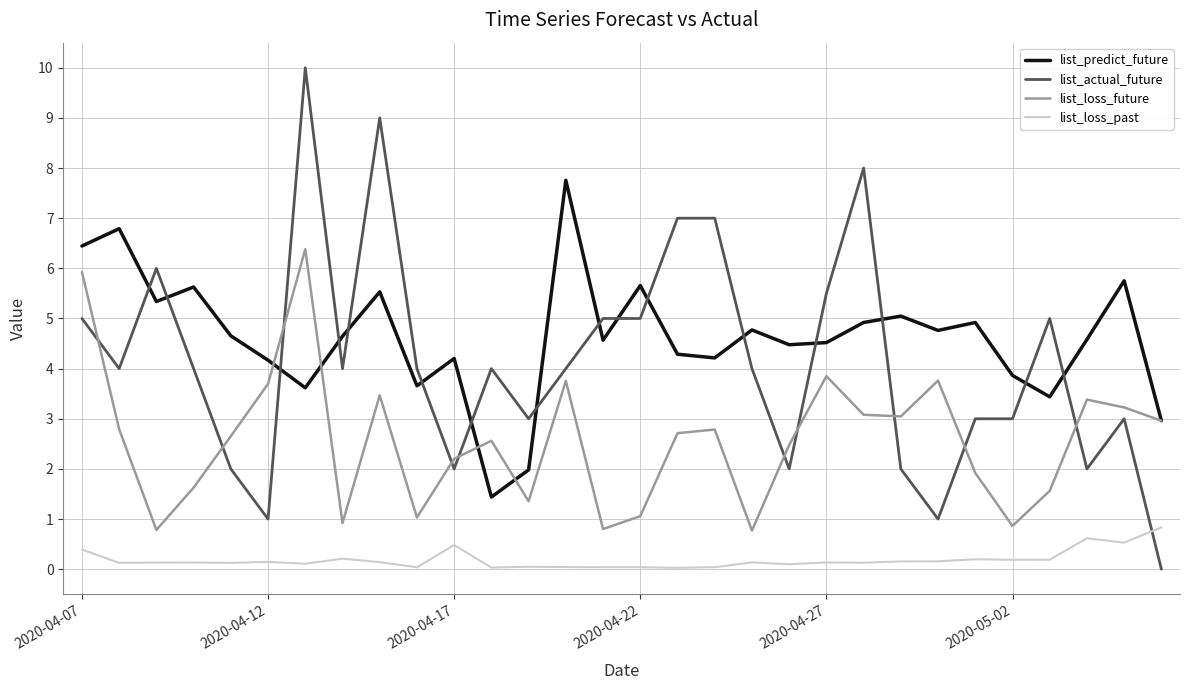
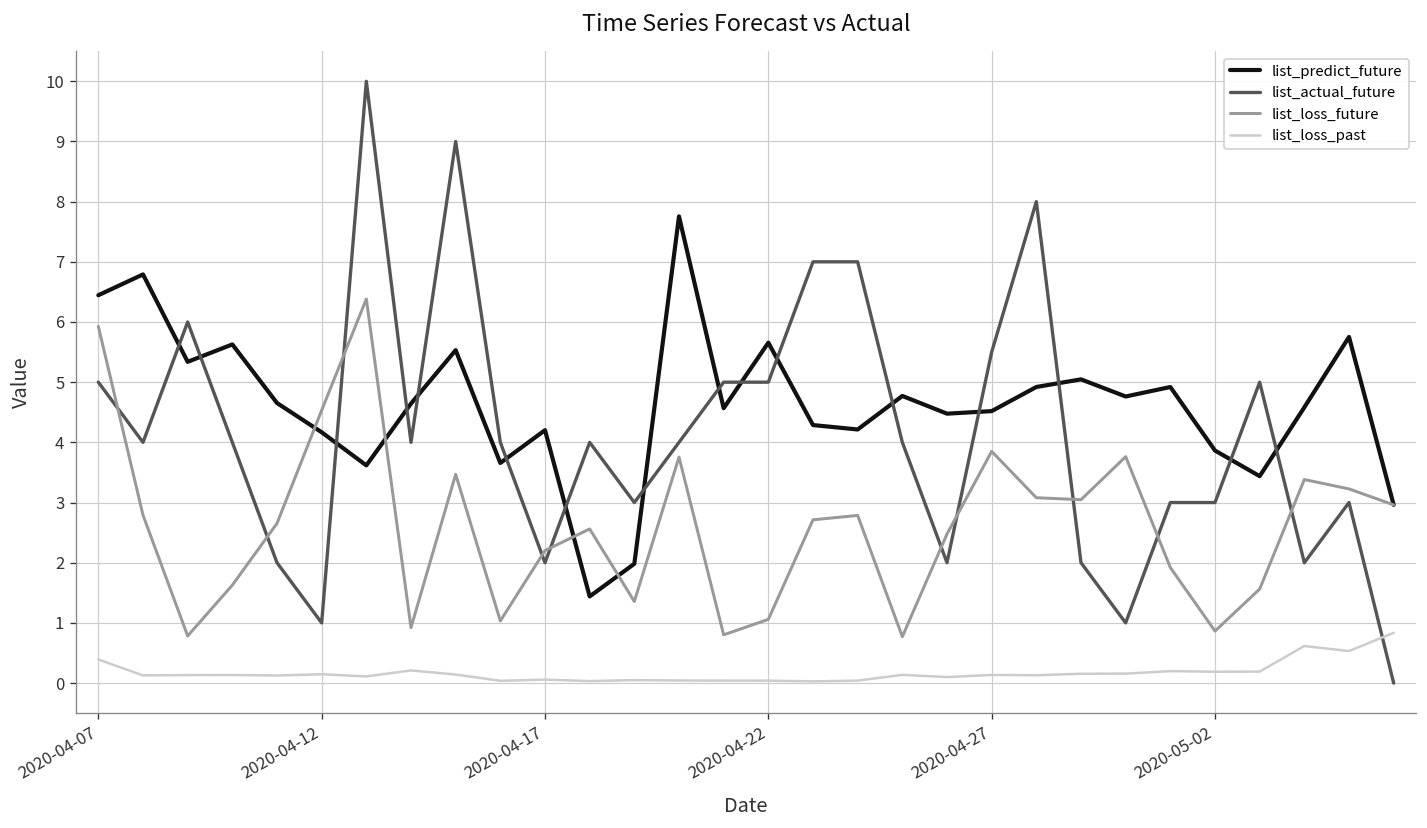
  {
    "list_predict_future": {
      "2020-04-07": 6.4,
      "2020-04-12": 4.2,
      "2020-04-17": 4.2,
      "2020-04-22": 5.7,
      "2020-04-27": 4.5,
      "2020-05-02": 3.9
    },
    "list_actual_future": {
      "2020-04-07": 5.0,
      "2020-04-12": 1.0,
      "2020-04-17": 2.0,
      "2020-04-22": 5.0,
      "2020-04-27": 5.5,
      "2020-05-02": 3.0
    },
    "list_loss_future": {
      "2020-04-07": 5.9,
-     "2020-04-12": 3.7,
+     "2020-04-12": 4.5,
      "2020-04-17": 2.2,
      "2020-04-22": 1.1,
      "2020-04-27": 3.9,
      "2020-05-02": 0.9
    },
    "list_loss_past": {
      "2020-04-07": 0.4,
      "2020-04-12": 0.1,
-     "2020-04-17": 0.5,
+     "2020-04-17": 0.1,
      "2020-04-22": 0.0,
      "2020-04-27": 0.1,
      "2020-05-02": 0.2
    }
  }
